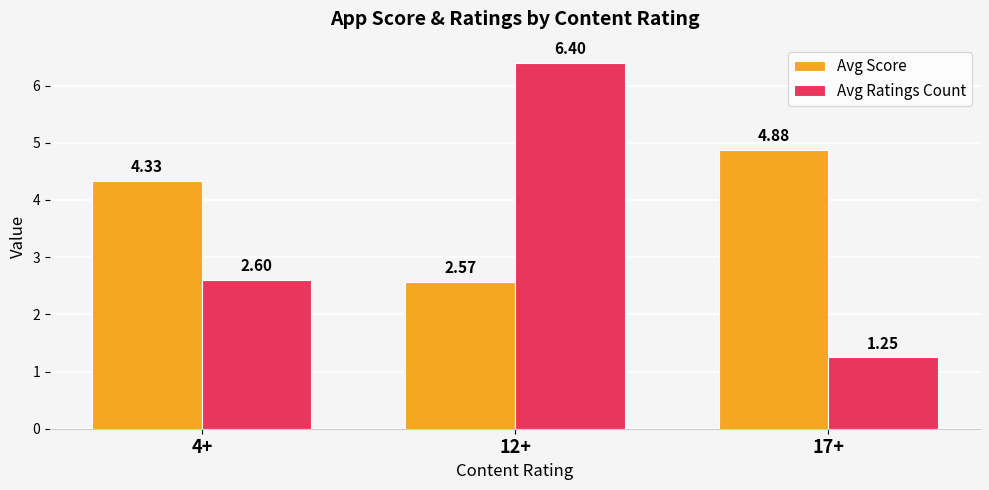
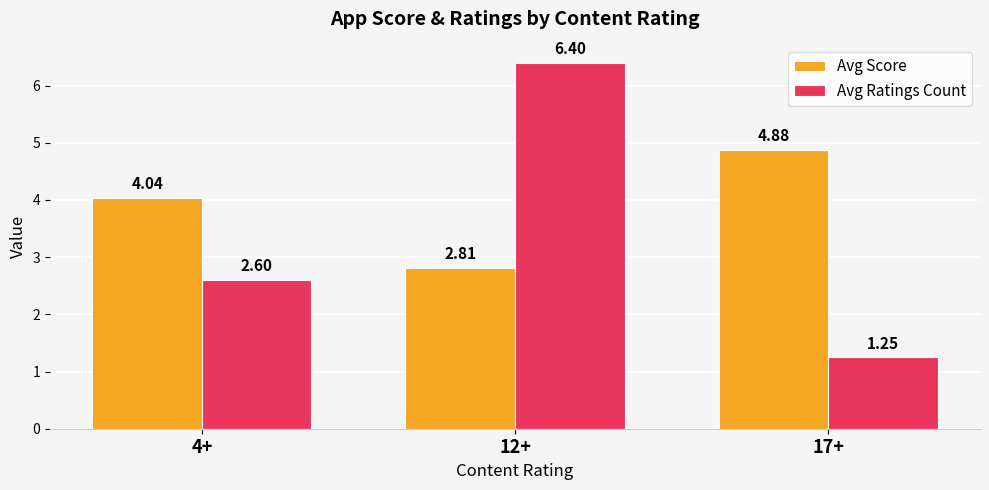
  {
    "Avg Score": {
-     "4+": 4.33,
-     "12+": 2.57,
+     "4+": 4.04,
+     "12+": 2.81,
      "17+": 4.88
    },
    "Avg Ratings Count": {
      "4+": 2.60,
      "12+": 6.40,
      "17+": 1.25
    }
  }
